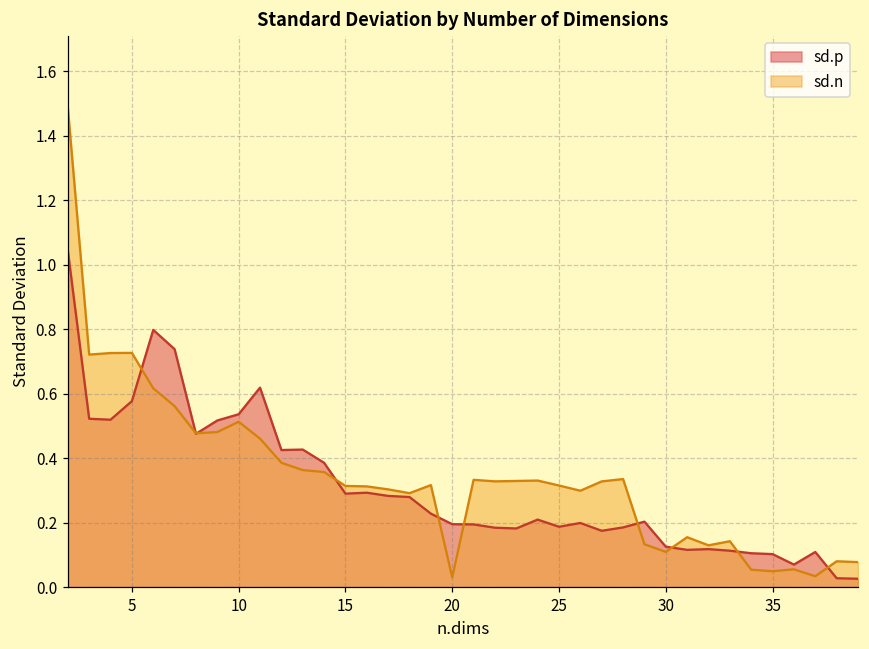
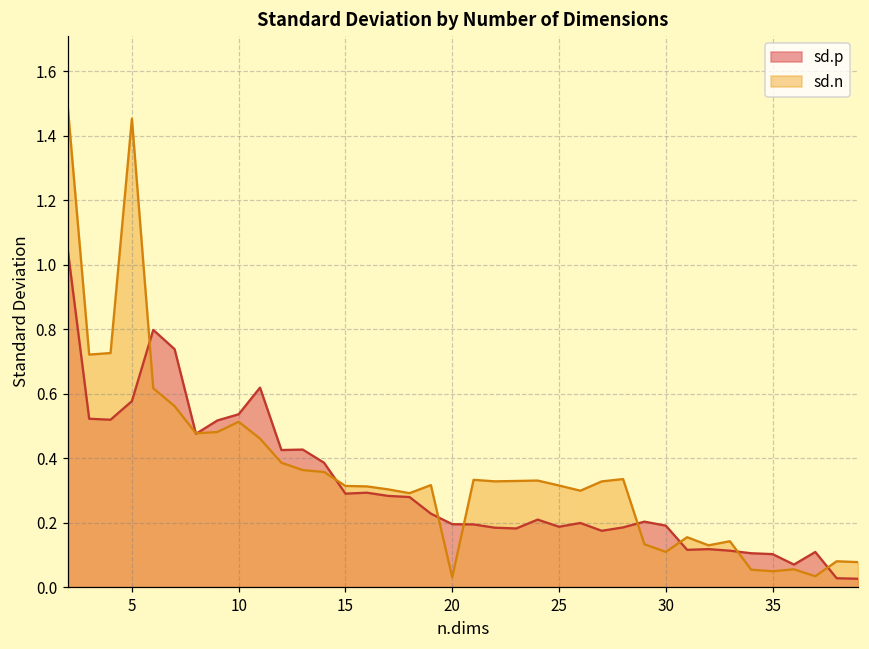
  {
    "sd.p": {
      "5": 0.58,
      "10": 0.54,
      "15": 0.29,
      "20": 0.20,
      "25": 0.19,
-     "30": 0.13,
+     "30": 0.19,
      "35": 0.10
    },
    "sd.n": {
-     "5": 0.73,
+     "5": 1.45,
      "10": 0.51,
      "15": 0.31,
      "20": 0.03,
      "25": 0.32,
      "30": 0.11,
      "35": 0.05
    }
  }
